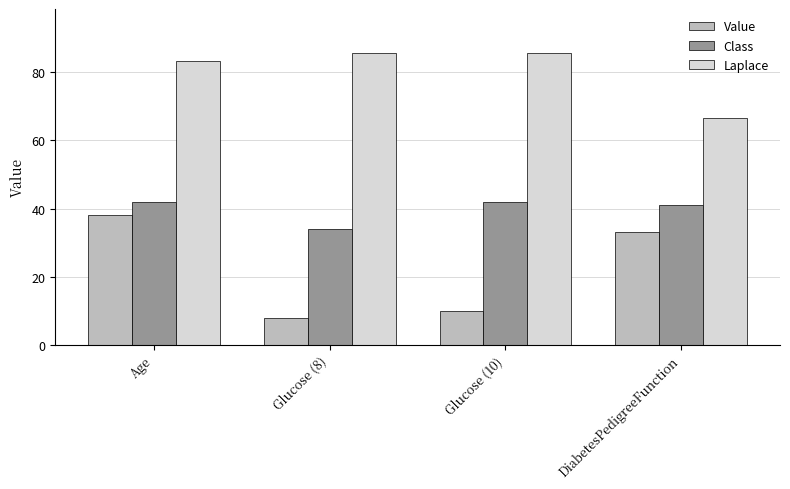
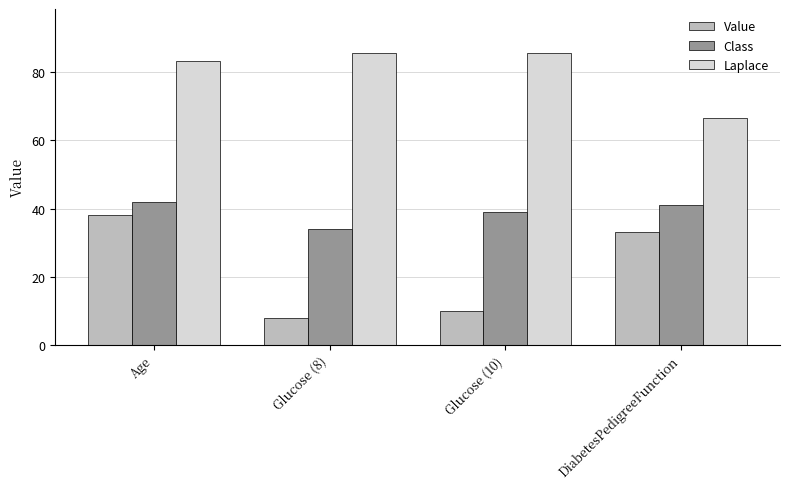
  {
    "Class": {
      "Age": 42,
      "Glucose (8)": 34,
-     "Glucose (10)": 42,
+     "Glucose (10)": 39,
      "DiabetesPedigreeFunction": 41
    }
  }
